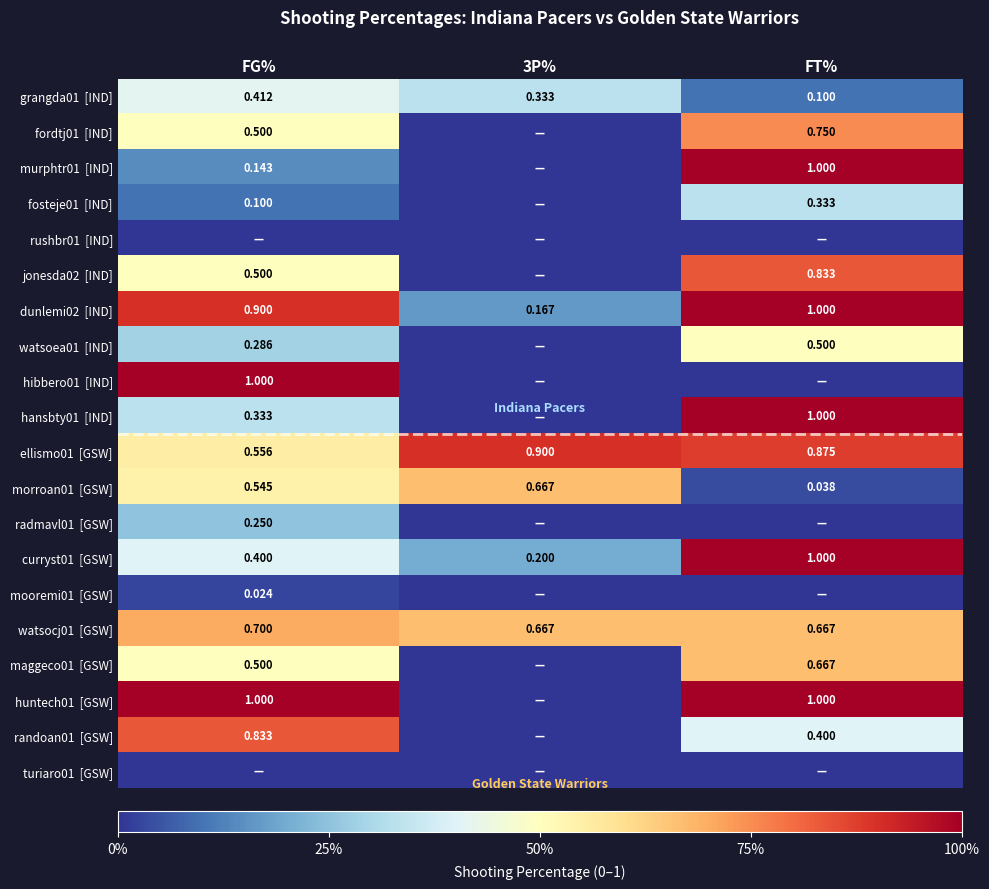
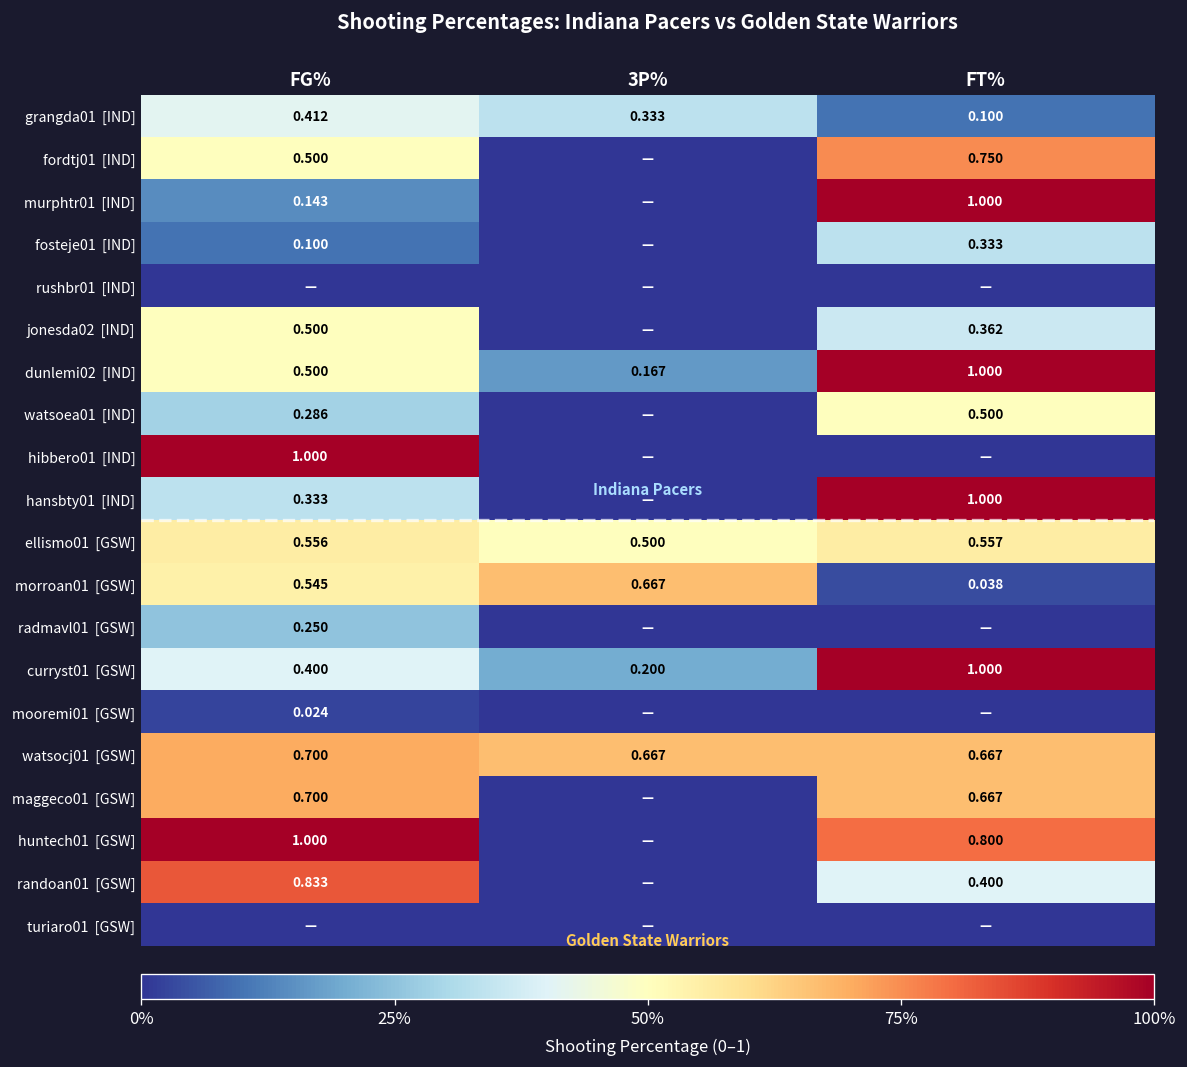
  {
    "grangda01 [IND]": {
      "FG%": 0.412,
      "3P%": 0.333,
      "FT%": 0.100
    },
    "fordtj01 [IND]": {
      "FG%": 0.500,
      "FT%": 0.750
    },
    "murphtr01 [IND]": {
      "FG%": 0.143,
      "FT%": 1.000
    },
    "fosteje01 [IND]": {
      "FG%": 0.100,
      "FT%": 0.333
    },
    "jonesda02 [IND]": {
      "FG%": 0.500,
-     "FT%": 0.833
+     "FT%": 0.362
    },
    "dunlemi02 [IND]": {
-     "FG%": 0.900,
+     "FG%": 0.500,
      "3P%": 0.167,
      "FT%": 1.000
    },
    "watsoea01 [IND]": {
      "FG%": 0.286,
      "FT%": 0.500
    },
    "hibbero01 [IND]": {
      "FG%": 1.000
    },
    "hansbty01 [IND]": {
      "FG%": 0.333,
      "FT%": 1.000
    },
    "ellismo01 [GSW]": {
      "FG%": 0.556,
-     "3P%": 0.900,
-     "FT%": 0.875
+     "3P%": 0.500,
+     "FT%": 0.557
    },
    "morroan01 [GSW]": {
      "FG%": 0.545,
      "3P%": 0.667,
      "FT%": 0.038
    },
    "radmavl01 [GSW]": {
      "FG%": 0.250
    },
    "curryst01 [GSW]": {
      "FG%": 0.400,
      "3P%": 0.200,
      "FT%": 1.000
    },
    "mooremi01 [GSW]": {
      "FG%": 0.024
    },
    "watsocj01 [GSW]": {
      "FG%": 0.700,
      "3P%": 0.667,
      "FT%": 0.667
    },
    "maggeco01 [GSW]": {
-     "FG%": 0.500,
+     "FG%": 0.700,
      "FT%": 0.667
    },
    "huntech01 [GSW]": {
      "FG%": 1.000,
-     "FT%": 1.000
+     "FT%": 0.800
    },
    "randoan01 [GSW]": {
      "FG%": 0.833,
      "FT%": 0.400
    }
  }
